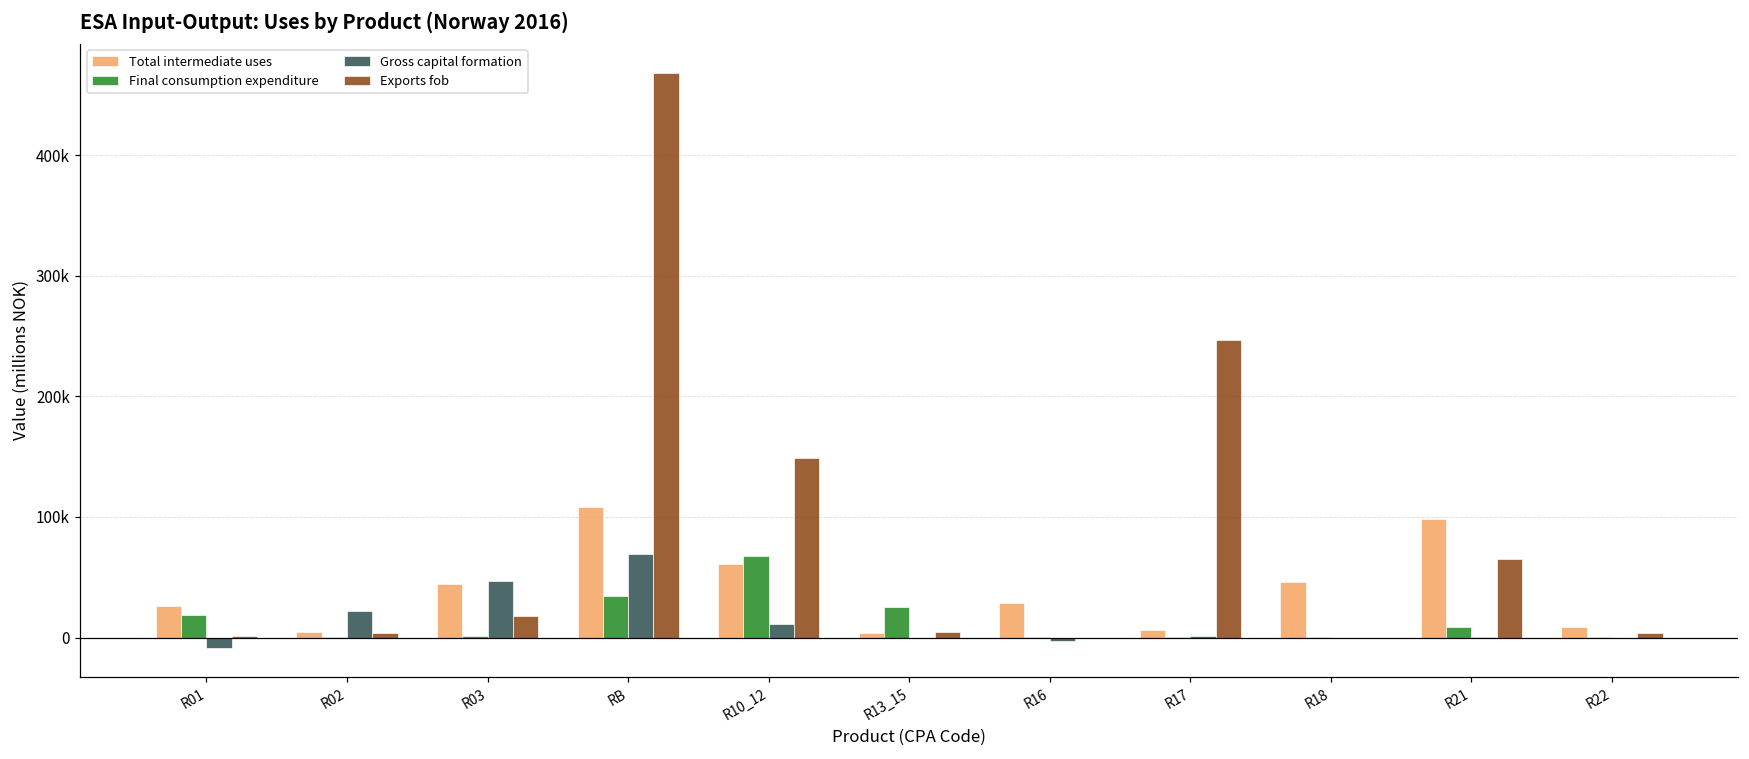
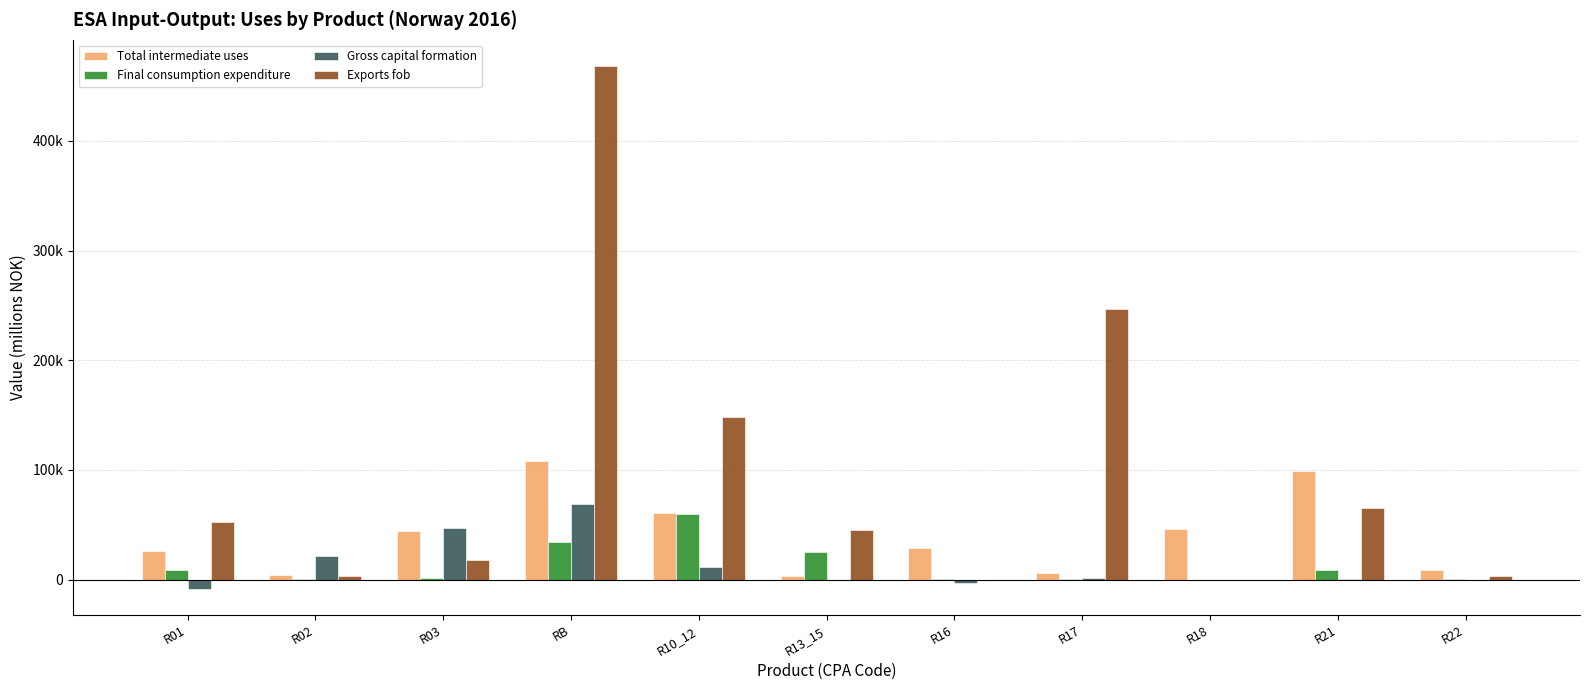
  {
    "Total intermediate uses": {
      "R01": 26000,
      "R02": 4000,
      "R03": 44000,
      "RB": 108000,
      "R10_12": 61000,
      "R13_15": 3000,
      "R16": 29000,
      "R17": 6000,
      "R18": 46000,
      "R21": 99000,
      "R22": 9000
    },
    "Final consumption expenditure": {
-     "R01": 19000,
+     "R01": 9000,
      "RB": 34000,
-     "R10_12": 68000,
+     "R10_12": 60000,
      "R13_15": 26000,
      "R21": 9000
    },
    "Gross capital formation": {
      "R01": -8000,
      "R02": 22000,
      "R03": 47000,
      "RB": 69000,
      "R10_12": 11000,
      "R16": -3000
    },
    "Exports fob": {
-     "R01": 1000,
+     "R01": 53000,
      "R02": 3000,
      "R03": 18000,
      "RB": 468000,
      "R10_12": 149000,
-     "R13_15": 4000,
+     "R13_15": 45000,
      "R17": 247000,
      "R21": 65000,
      "R22": 3000
    }
  }
